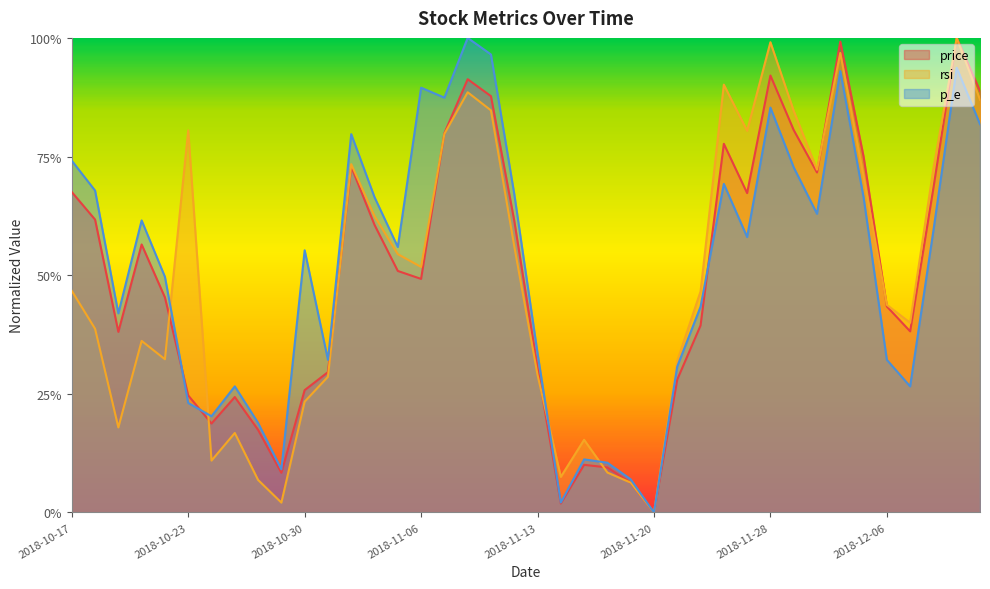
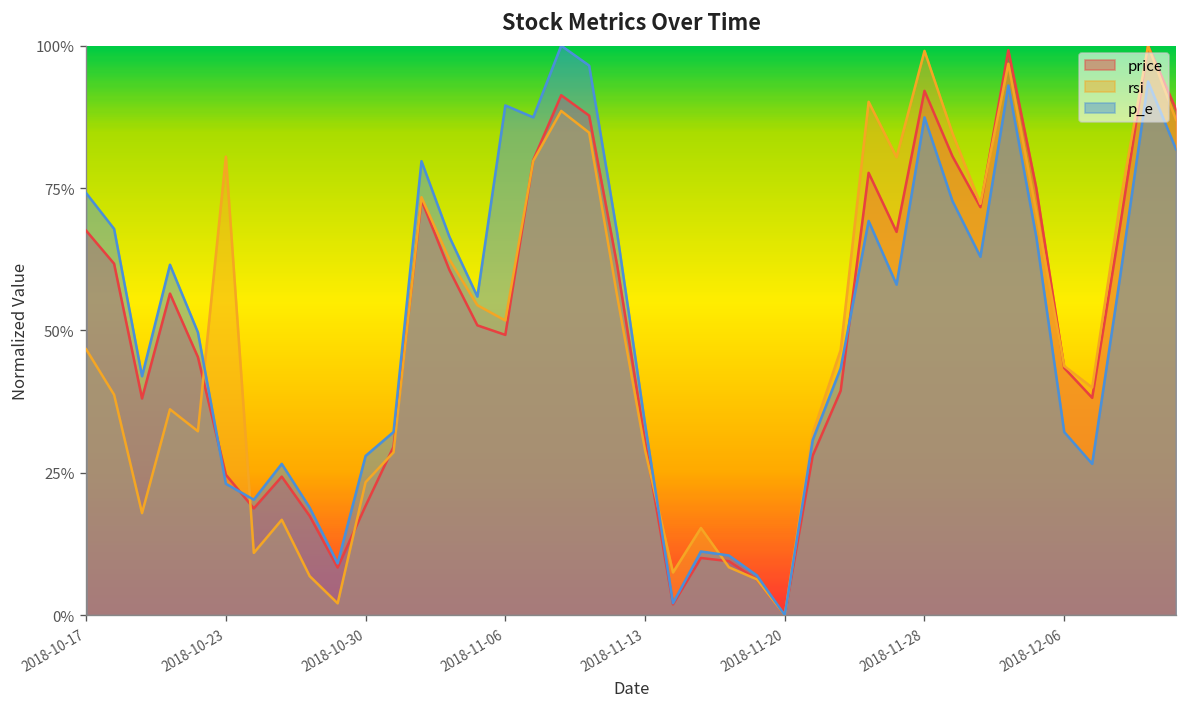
  {
    "price": {
      "2018-10-23": "25%",
-     "2018-10-30": "26%",
+     "2018-10-30": "19%",
      "2018-11-06": "49%",
      "2018-11-13": "30%",
      "2018-11-28": "92%"
    },
    "rsi": {
      "2018-10-23": "81%",
      "2018-10-30": "23%",
      "2018-11-06": "52%",
      "2018-11-13": "29%",
      "2018-11-28": "99%"
    },
    "p_e": {
      "2018-10-23": "23%",
-     "2018-10-30": "55%",
+     "2018-10-30": "28%",
      "2018-11-06": "90%",
      "2018-11-13": "34%",
-     "2018-11-28": "85%",
+     "2018-11-28": "87%",
      "2018-12-06": "32%"
    }
  }
